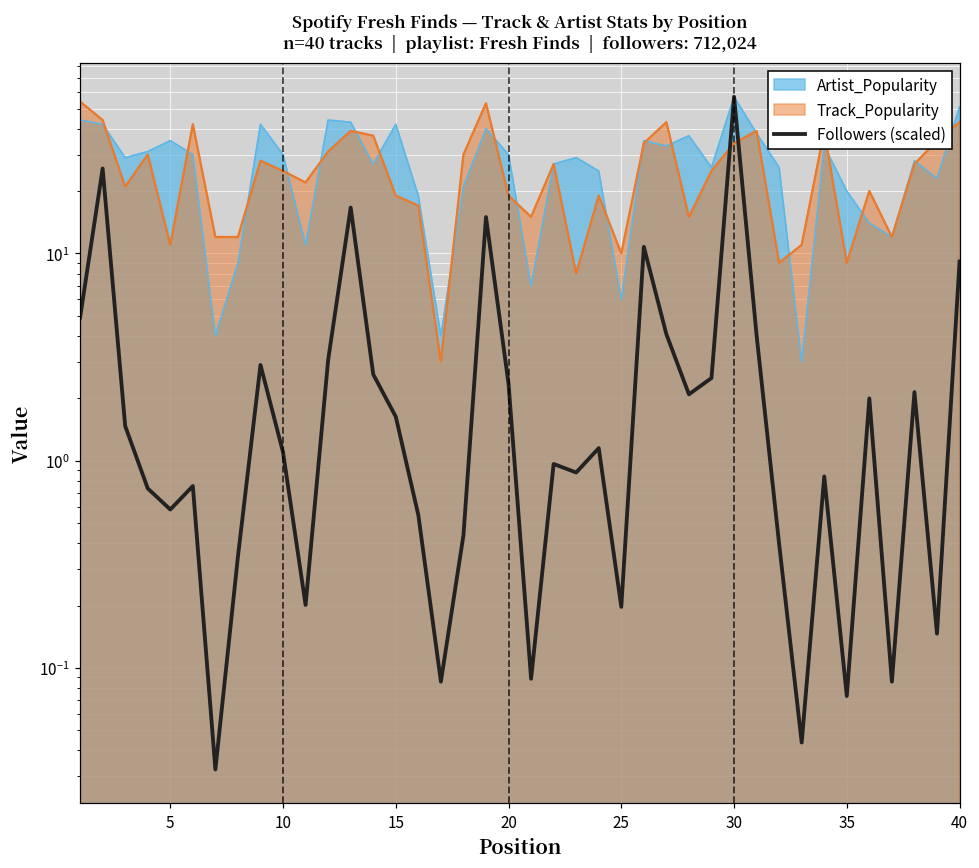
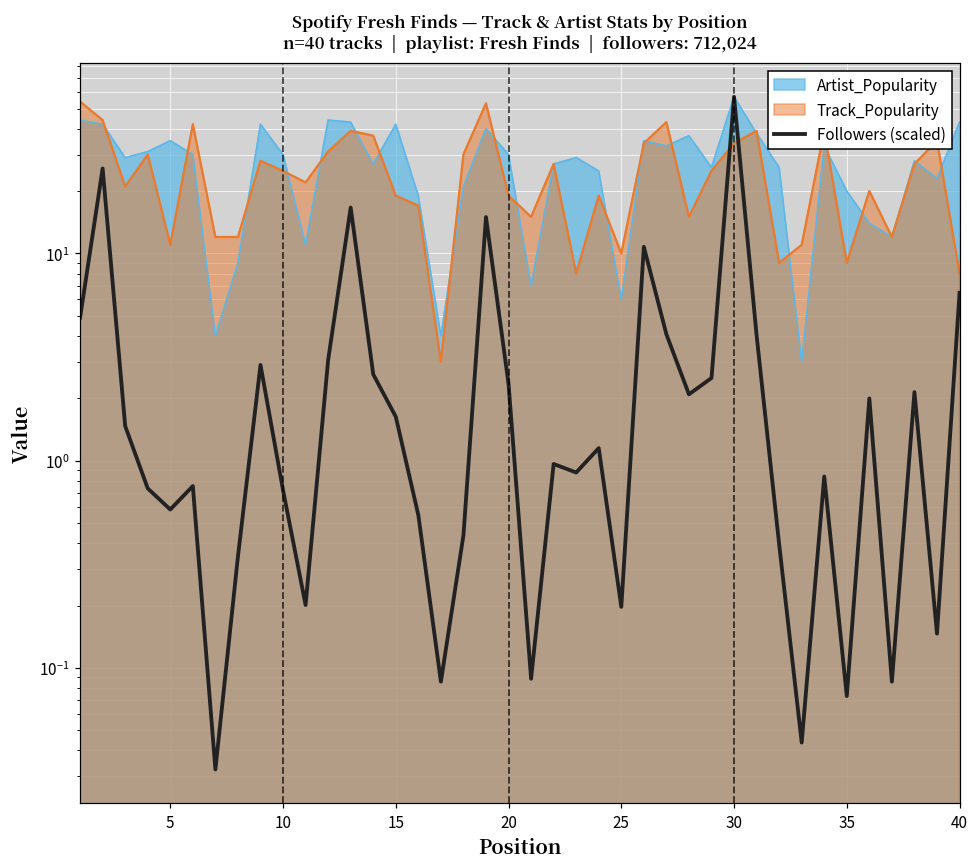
  {
    "Artist_Popularity": {
      "5": 35,
      "10": 30,
      "15": 42,
      "20": 30,
      "25": 6,
      "35": 20,
-     "40": 51
+     "40": 43
    },
    "Track_Popularity": {
      "5": 11,
      "10": 25,
      "15": 19,
      "20": 19,
      "25": 10,
      "30": 34,
      "35": 9,
-     "40": 43
+     "40": 8
    },
    "Followers (scaled)": {
      "5": 0.58,
-     "10": 1.1,
+     "10": 0.72,
      "15": 1.6,
      "20": 2.3,
      "25": 0.20,
      "35": 0.073,
-     "40": 9
+     "40": 6.5
    }
  }
